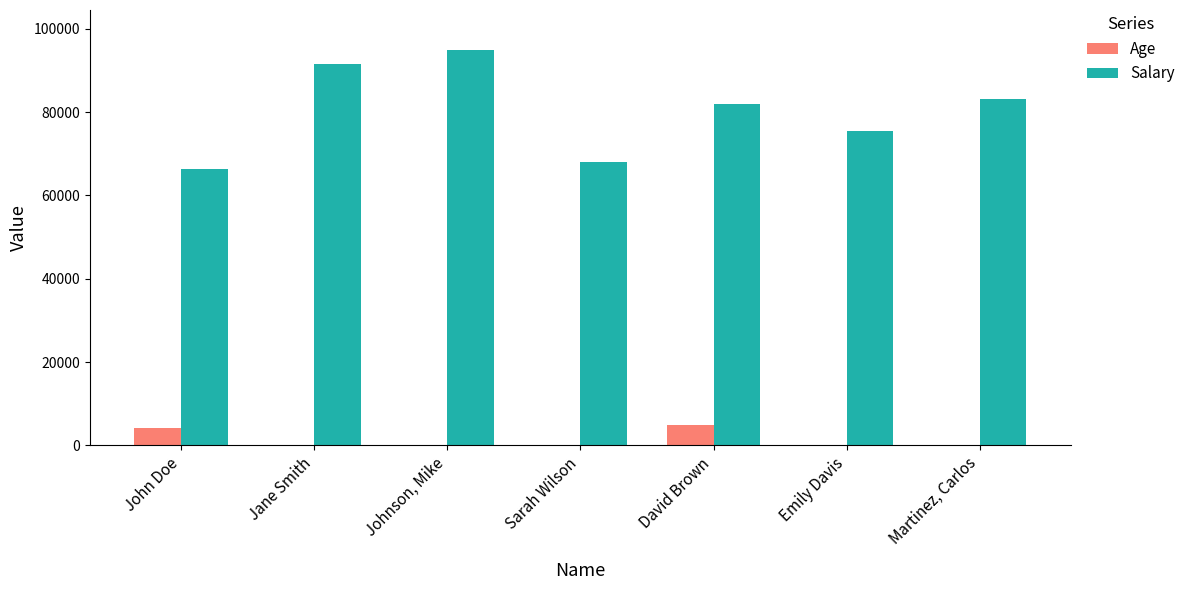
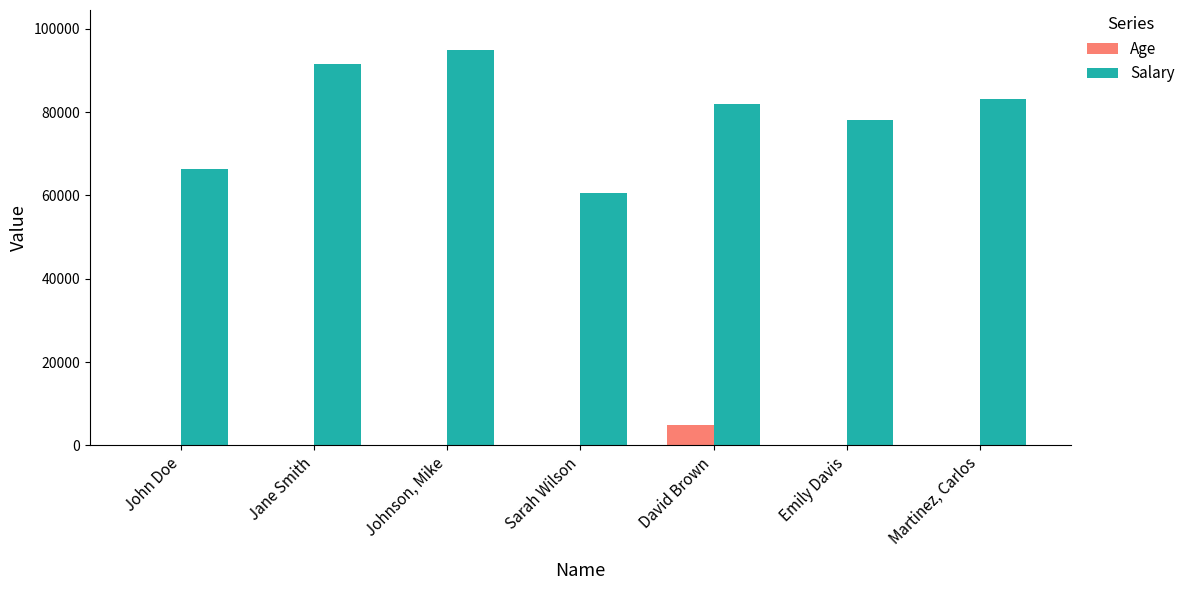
  {
    "Age": {
-     "John Doe": 4000,
+     "John Doe": 0,
      "David Brown": 5000
    },
    "Salary": {
      "John Doe": 66000,
      "Jane Smith": 92000,
      "Johnson, Mike": 95000,
-     "Sarah Wilson": 68000,
+     "Sarah Wilson": 61000,
      "David Brown": 82000,
-     "Emily Davis": 76000,
+     "Emily Davis": 78000,
      "Martinez, Carlos": 83000
    }
  }
